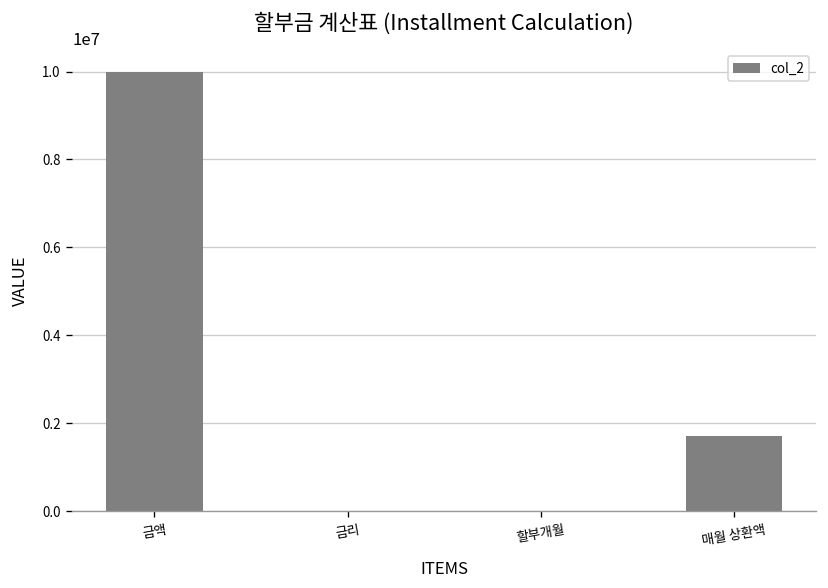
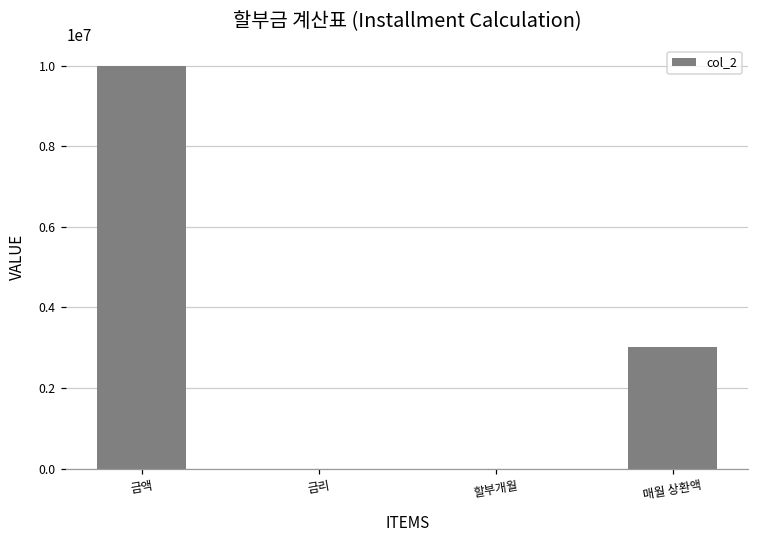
  {
    "금액": 10000000,
-   "매월 상환액": 1700000
+   "매월 상환액": 3000000
  }
